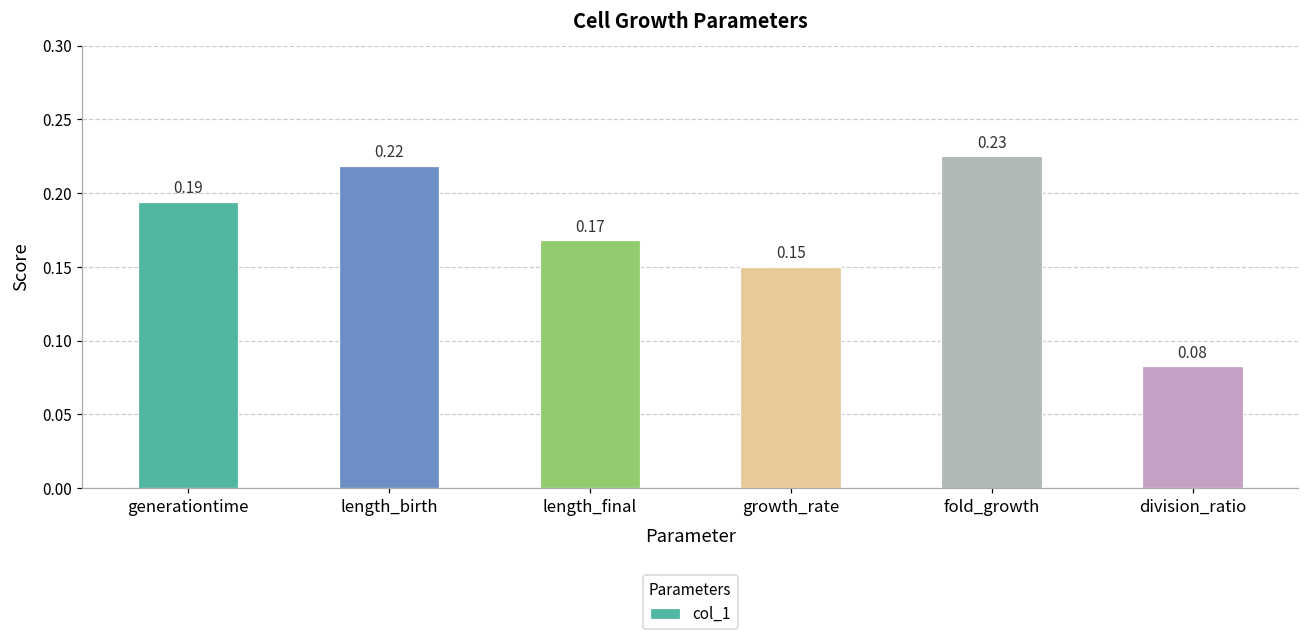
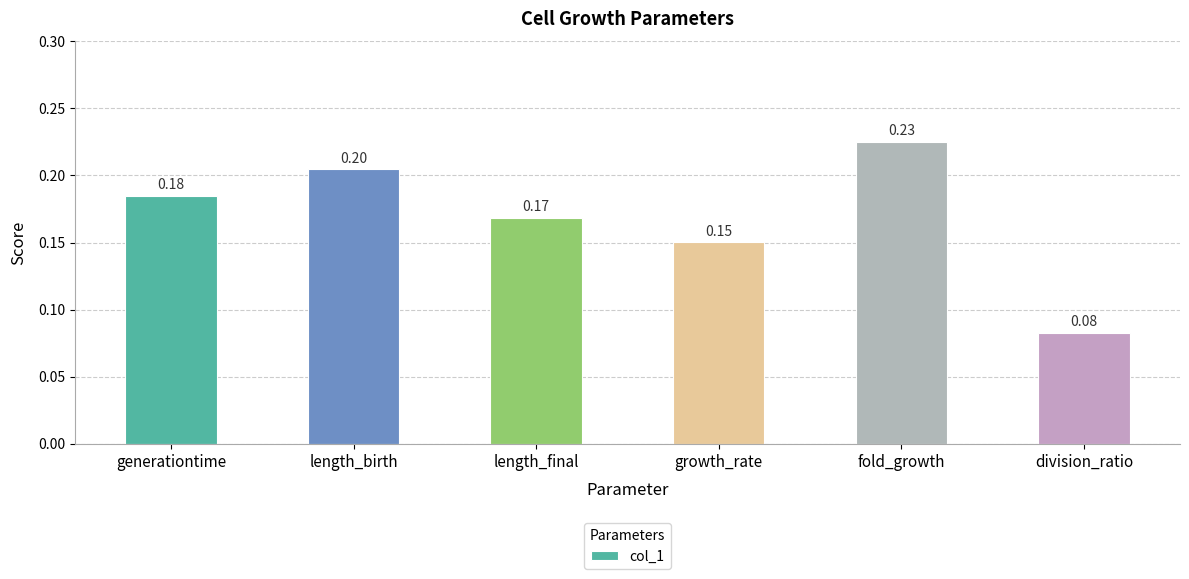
  {
-   "generationtime": 0.19,
-   "length_birth": 0.22,
+   "generationtime": 0.18,
+   "length_birth": 0.20,
    "length_final": 0.17,
    "growth_rate": 0.15,
    "fold_growth": 0.23,
    "division_ratio": 0.08
  }
